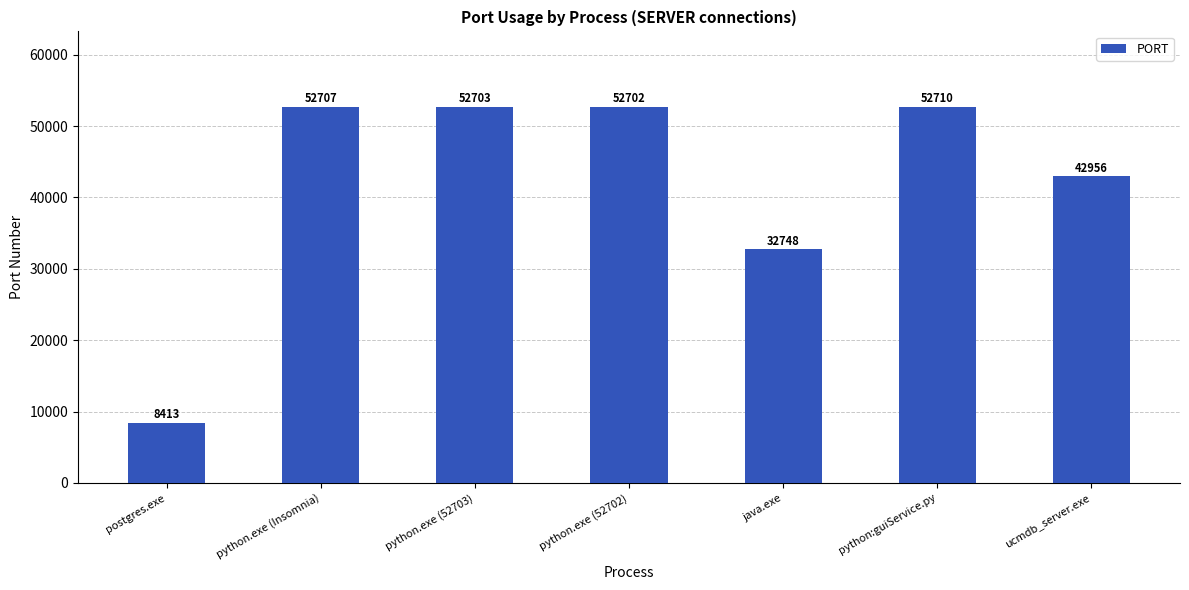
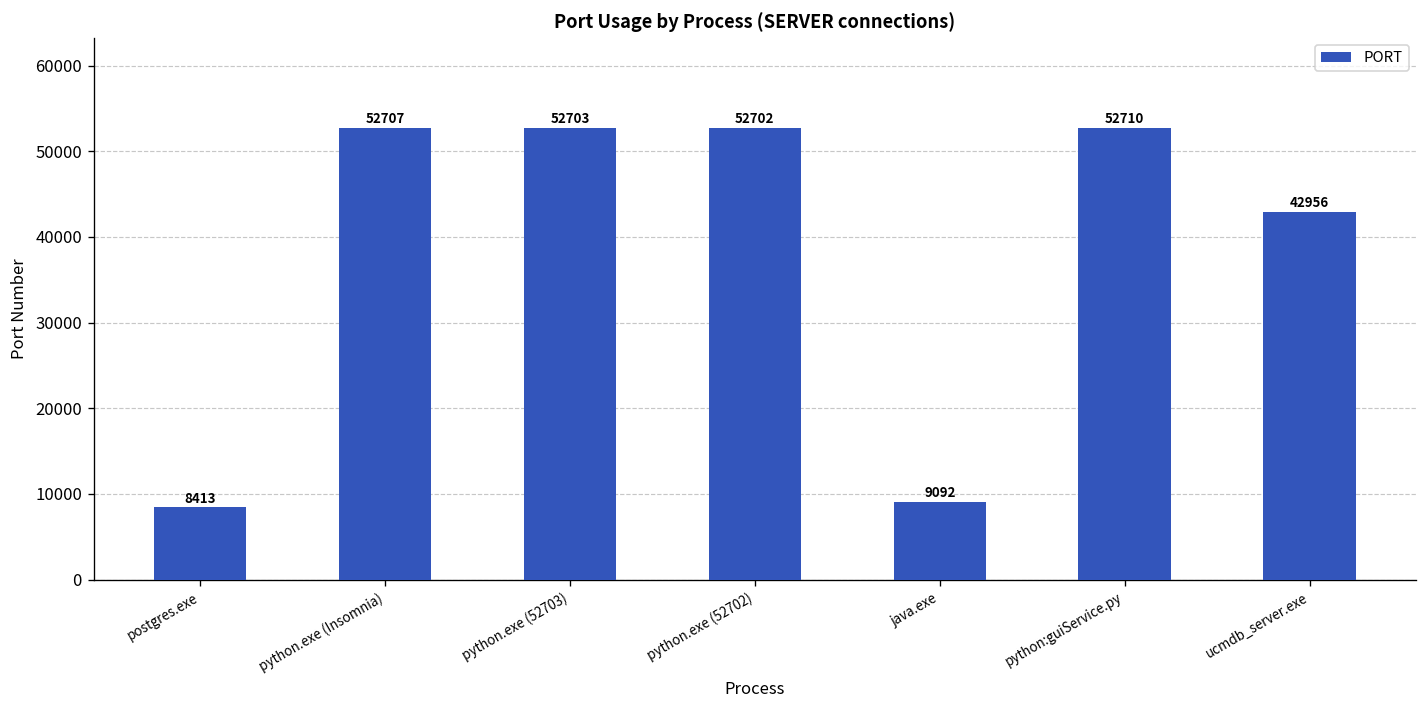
  {
    "postgres.exe": 8413,
    "python.exe (Insomnia)": 52707,
    "python.exe (52703)": 52703,
    "python.exe (52702)": 52702,
-   "java.exe": 32748,
+   "java.exe": 9092,
    "python:guiService.py": 52710,
    "ucmdb_server.exe": 42956
  }
